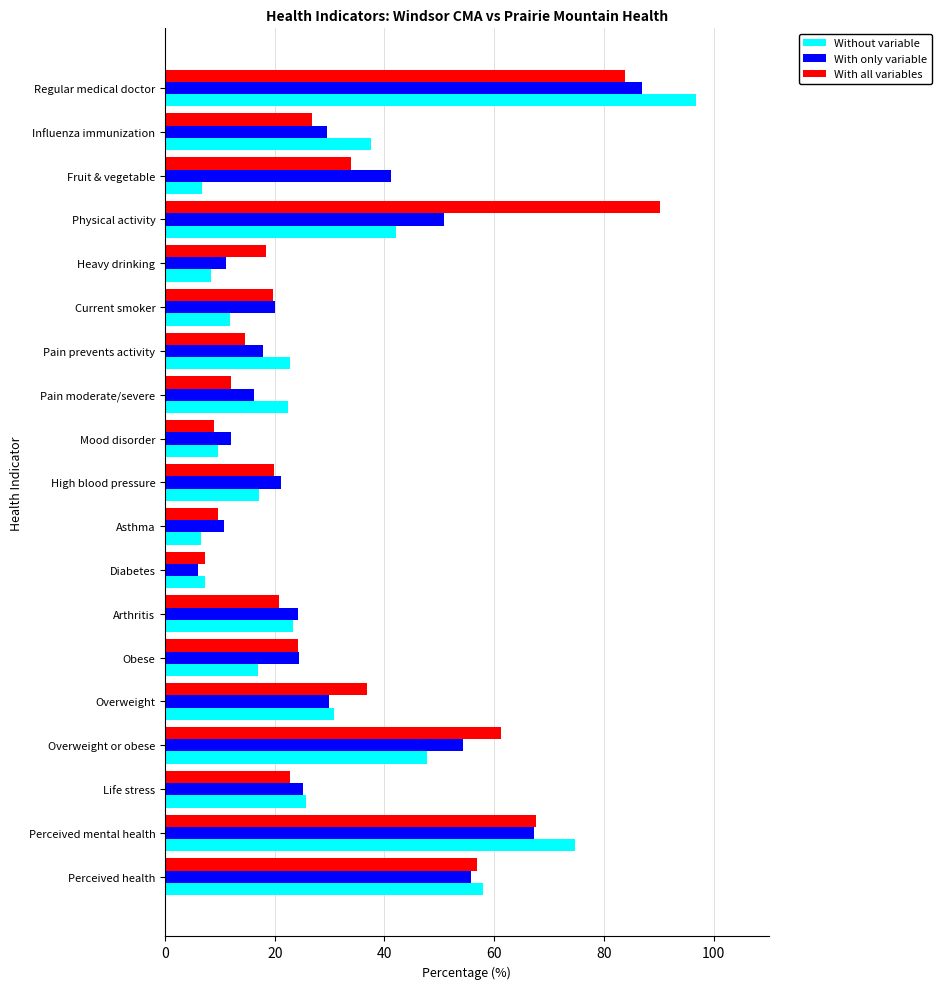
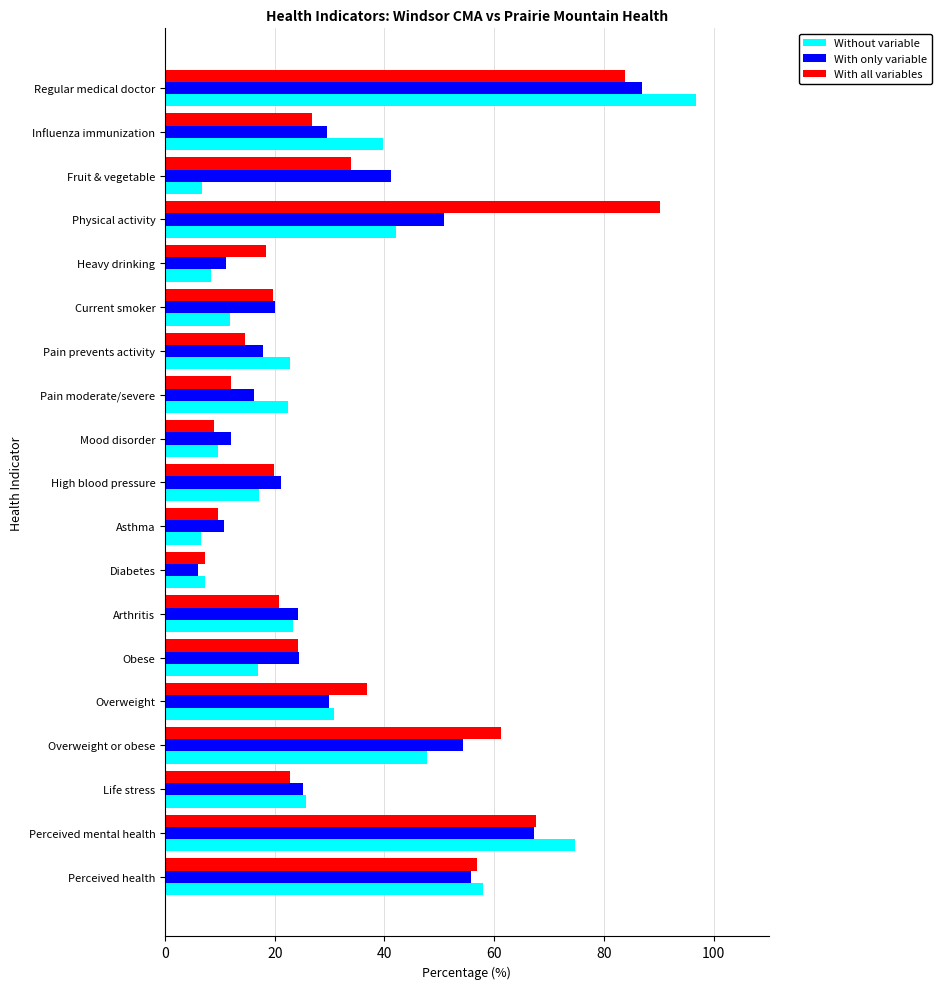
  {
    "Without variable": {
      "Regular medical doctor": 97,
-     "Influenza immunization": 38,
+     "Influenza immunization": 40,
      "Fruit & vegetable": 7,
      "Physical activity": 42,
      "Heavy drinking": 8,
      "Current smoker": 12,
      "Pain prevents activity": 23,
      "Pain moderate/severe": 23,
      "Mood disorder": 10,
      "High blood pressure": 17,
      "Asthma": 7,
      "Diabetes": 7,
      "Arthritis": 23,
      "Obese": 17,
      "Overweight": 31,
      "Overweight or obese": 48,
      "Life stress": 26,
      "Perceived mental health": 75,
      "Perceived health": 58
    },
    "With only variable": {
      "Regular medical doctor": 87,
      "Influenza immunization": 30,
      "Fruit & vegetable": 41,
      "Physical activity": 51,
      "Heavy drinking": 11,
      "Current smoker": 20,
      "Pain prevents activity": 18,
      "Pain moderate/severe": 16,
      "Mood disorder": 12,
      "High blood pressure": 21,
      "Asthma": 11,
      "Diabetes": 6,
      "Arthritis": 24,
      "Obese": 24,
      "Overweight": 30,
      "Overweight or obese": 54,
      "Life stress": 25,
      "Perceived mental health": 67,
      "Perceived health": 56
    },
    "With all variables": {
      "Regular medical doctor": 84,
      "Influenza immunization": 27,
      "Fruit & vegetable": 34,
      "Physical activity": 90,
      "Heavy drinking": 18,
      "Current smoker": 20,
      "Pain prevents activity": 15,
      "Pain moderate/severe": 12,
      "Mood disorder": 9,
      "High blood pressure": 20,
      "Asthma": 10,
      "Diabetes": 7,
      "Arthritis": 21,
      "Obese": 24,
      "Overweight": 37,
      "Overweight or obese": 61,
      "Life stress": 23,
      "Perceived mental health": 68,
      "Perceived health": 57
    }
  }
